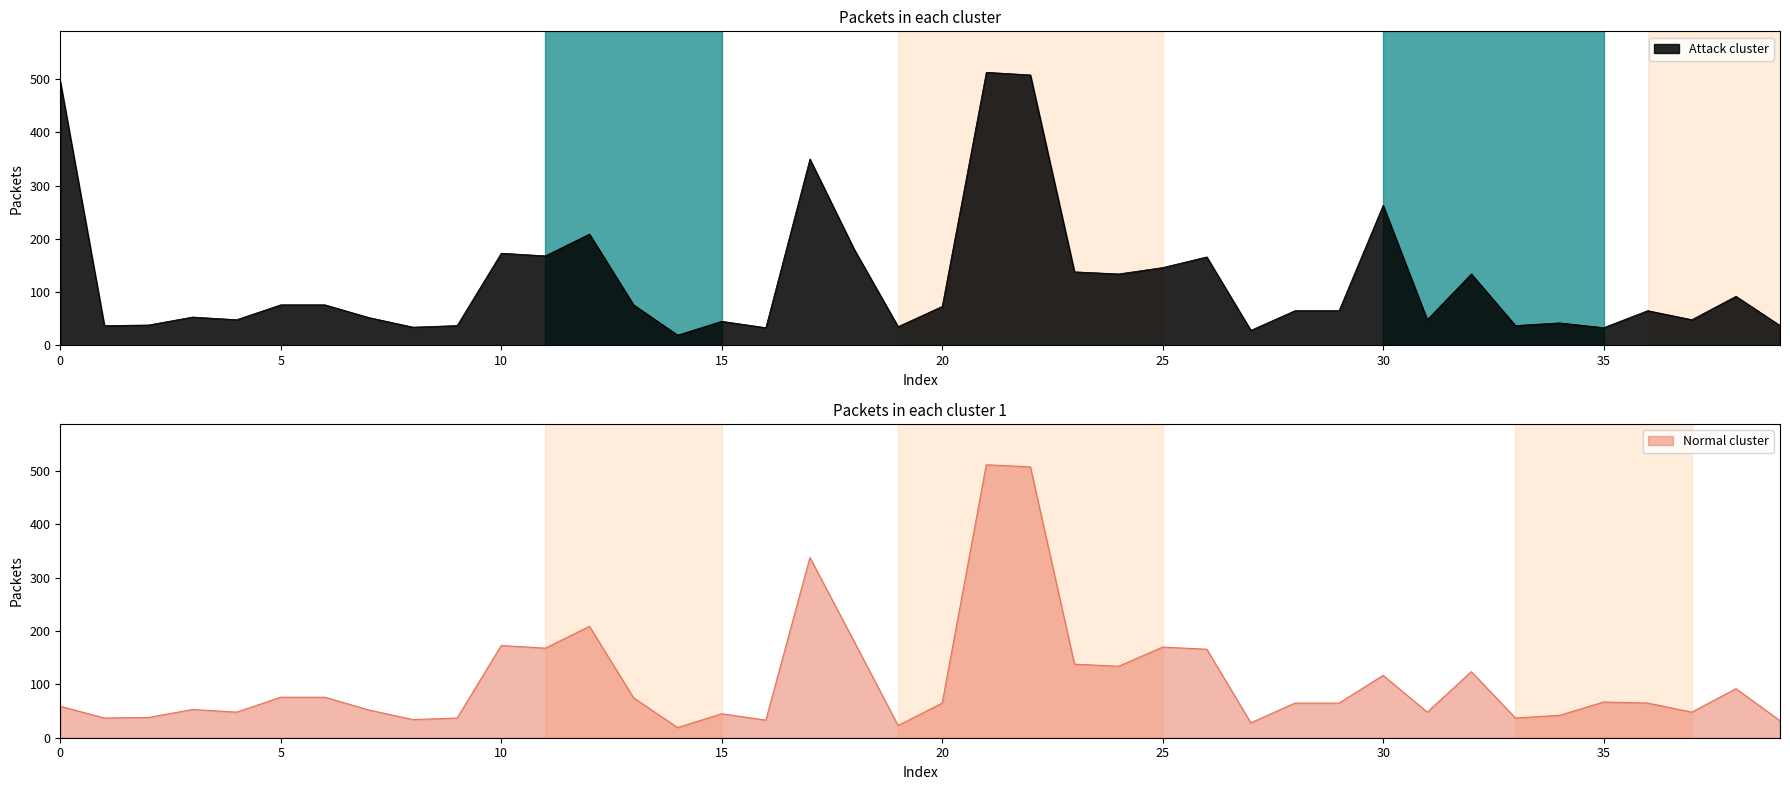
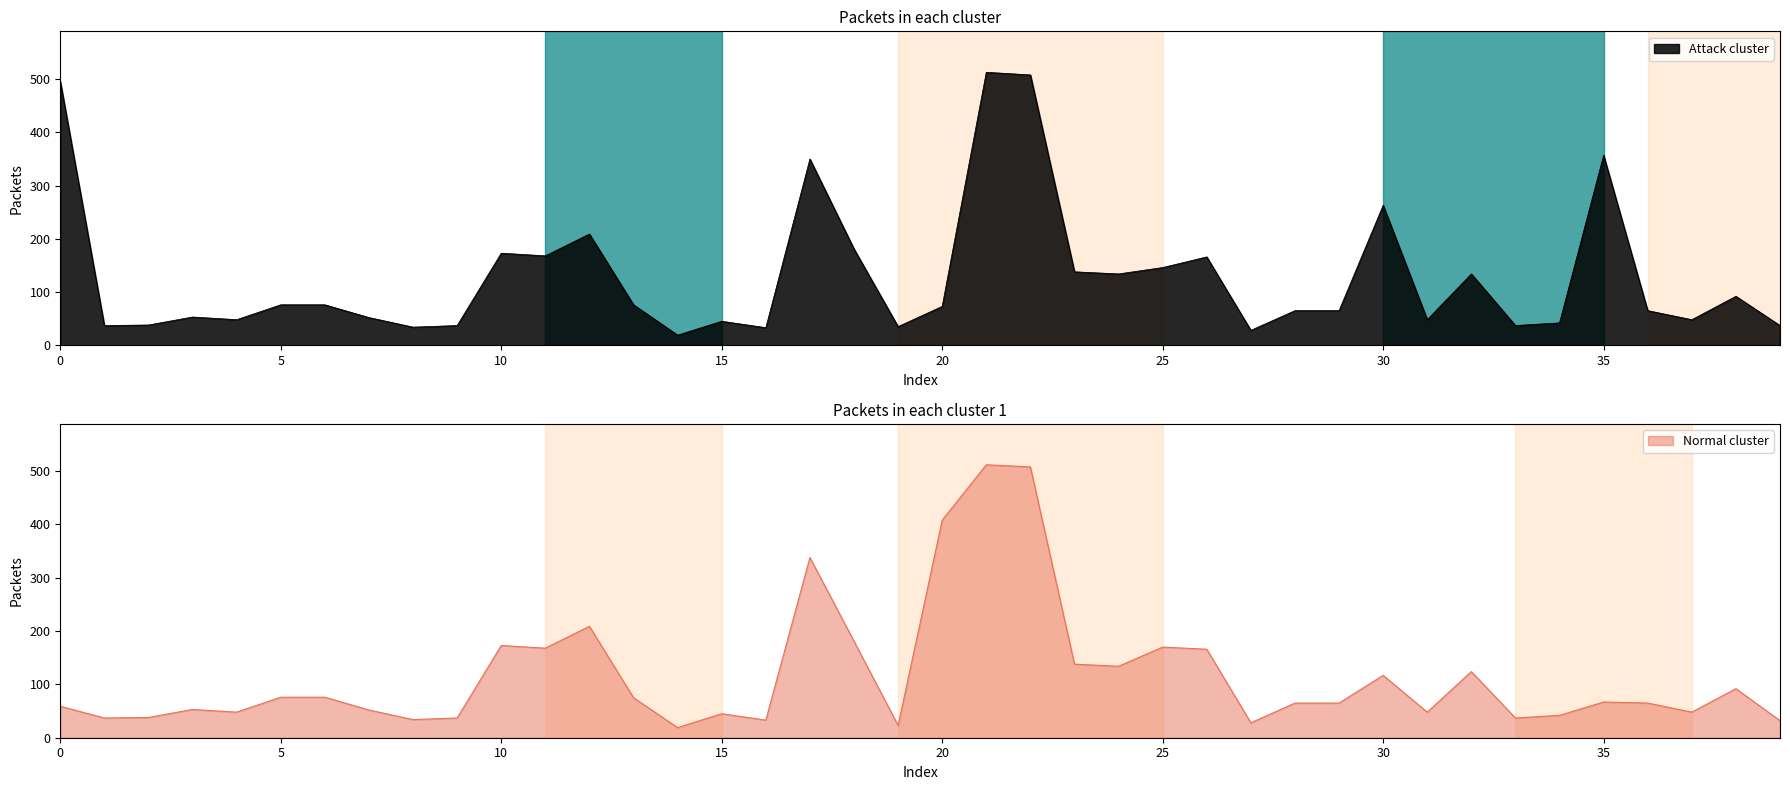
  {
    "Packets in each cluster": {
      "0": 500,
      "5": 80,
      "10": 170,
      "15": 50,
      "20": 70,
      "25": 150,
      "30": 260,
-     "35": 30
+     "35": 360
    },
    "Packets in each cluster 1": {
      "0": 60,
      "5": 80,
      "10": 170,
      "15": 50,
-     "20": 70,
+     "20": 410,
      "25": 170,
      "30": 120,
      "35": 70
    }
  }
